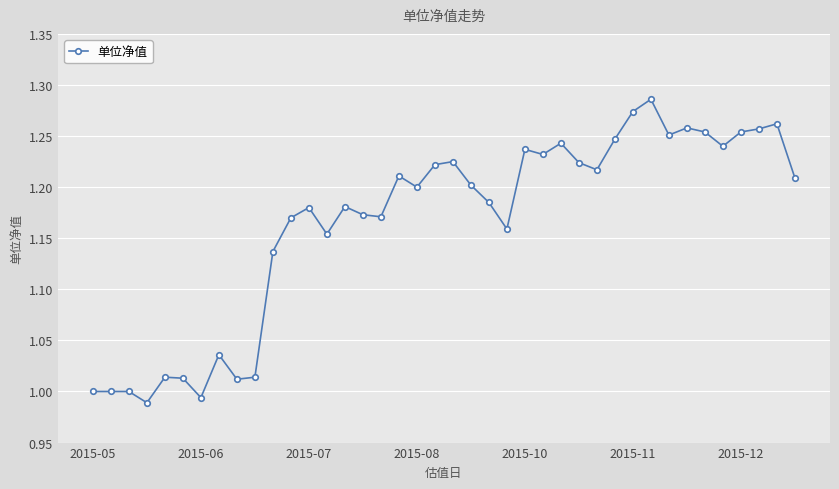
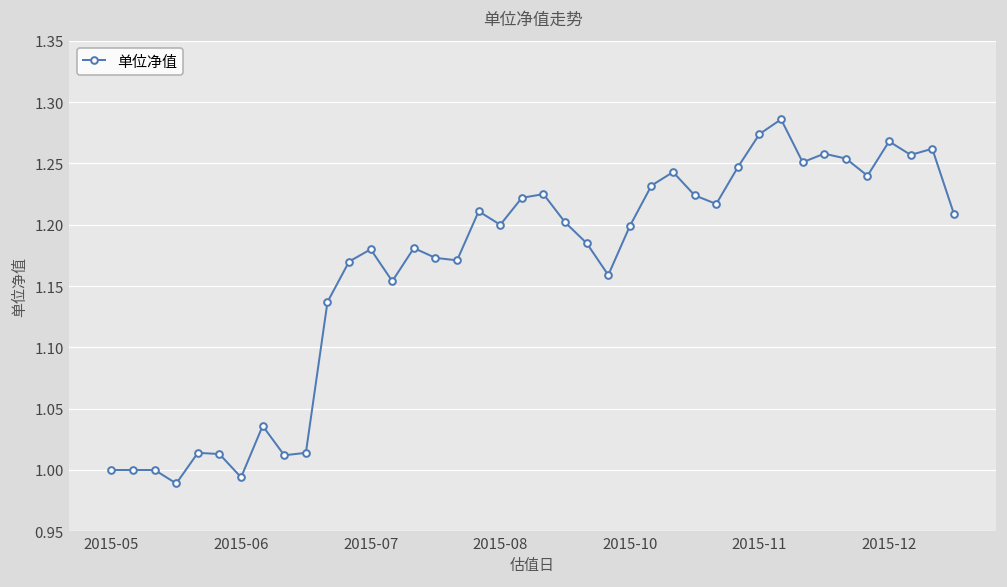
  {
    "2015-05": 1.000,
    "2015-06": 0.994,
    "2015-07": 1.180,
    "2015-08": 1.200,
-   "2015-10": 1.237,
+   "2015-10": 1.199,
    "2015-11": 1.274,
-   "2015-12": 1.254
+   "2015-12": 1.268
  }
